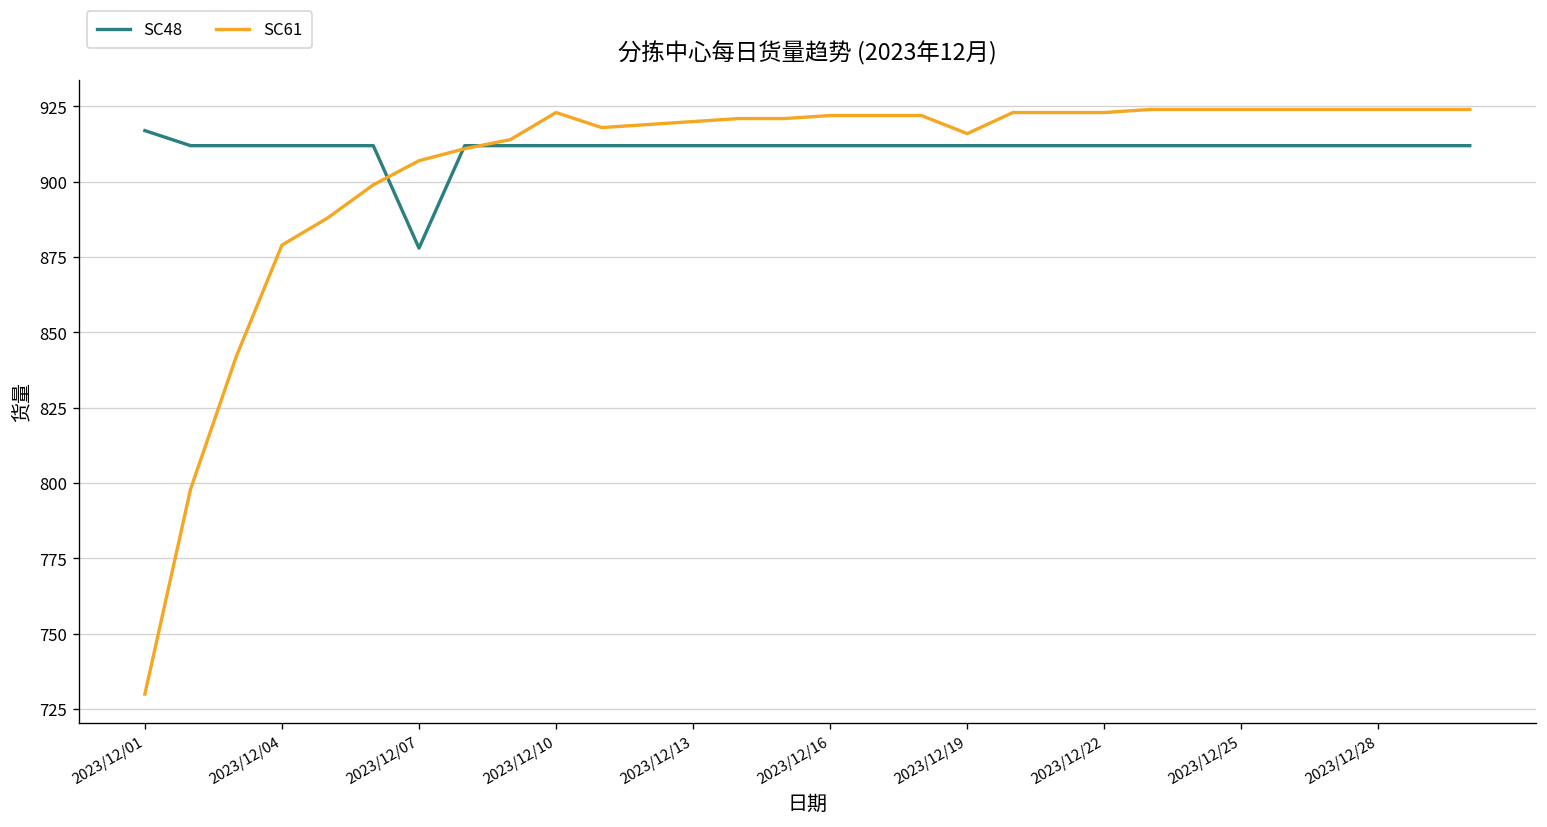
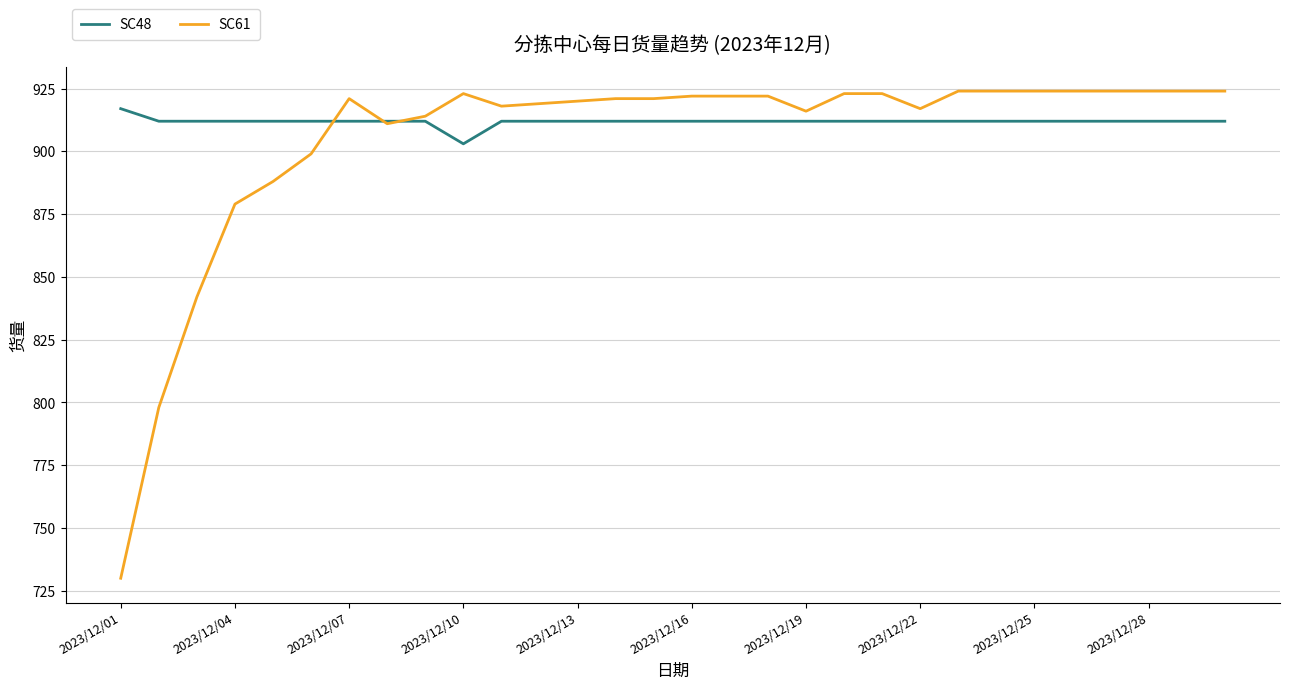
  {
    "SC48": {
      "2023/12/01": 917,
      "2023/12/04": 912,
-     "2023/12/07": 878,
-     "2023/12/10": 912,
+     "2023/12/07": 912,
+     "2023/12/10": 903,
      "2023/12/13": 912,
      "2023/12/16": 912,
      "2023/12/19": 912,
      "2023/12/22": 912,
      "2023/12/25": 912,
      "2023/12/28": 912
    },
    "SC61": {
      "2023/12/01": 730,
      "2023/12/04": 879,
-     "2023/12/07": 907,
+     "2023/12/07": 921,
      "2023/12/10": 923,
      "2023/12/13": 920,
      "2023/12/16": 922,
      "2023/12/19": 916,
-     "2023/12/22": 923,
+     "2023/12/22": 917,
      "2023/12/25": 924,
      "2023/12/28": 924
    }
  }
